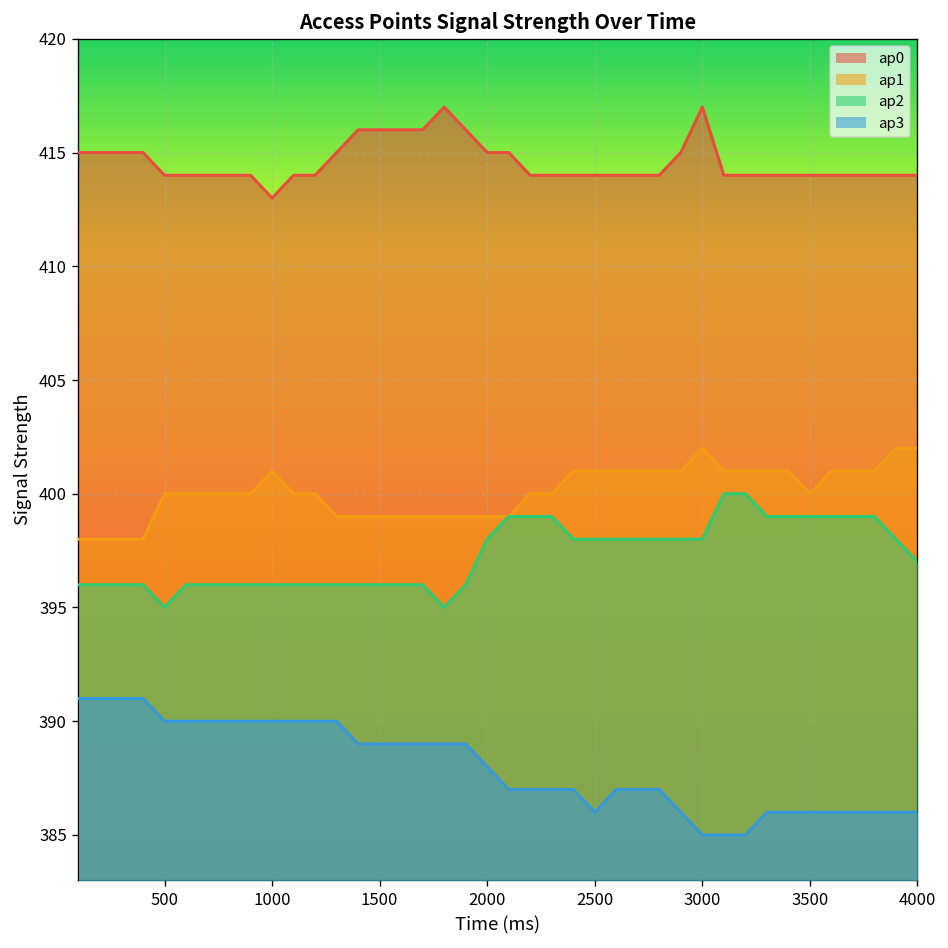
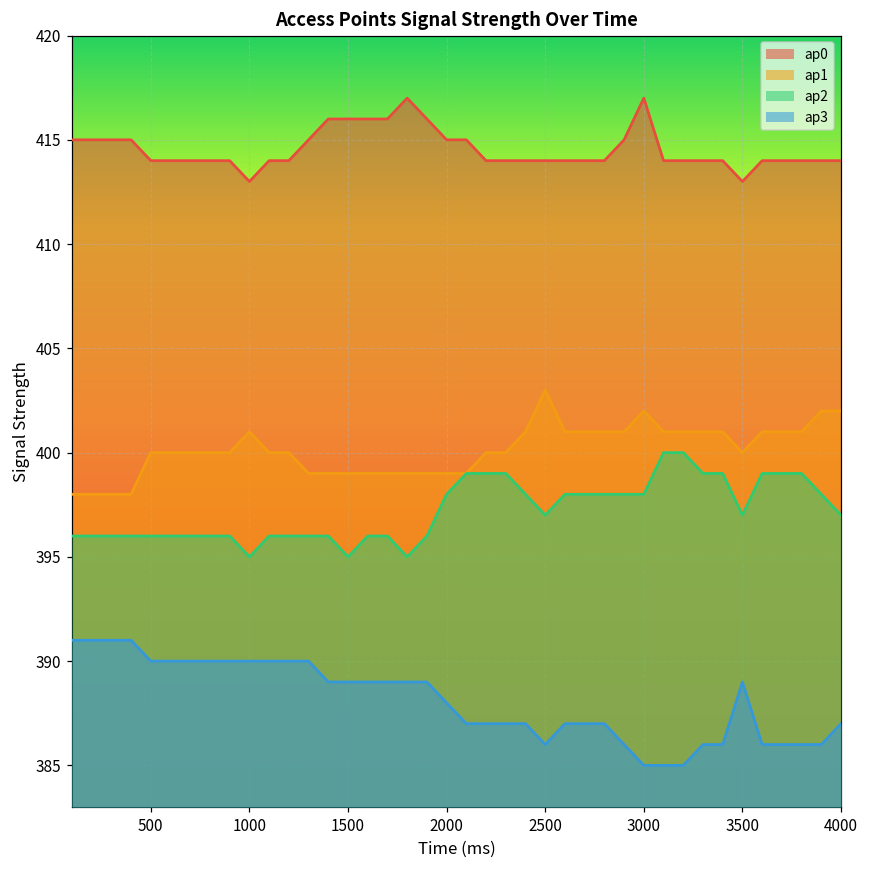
  {
    "ap0": {
      "500": 414,
      "1000": 413,
      "1500": 416,
      "2000": 415,
      "2500": 414,
      "3000": 417,
-     "3500": 414,
+     "3500": 413,
      "4000": 414
    },
    "ap1": {
      "500": 400,
      "1000": 401,
      "1500": 399,
      "2000": 399,
-     "2500": 401,
+     "2500": 403,
      "3000": 402,
      "3500": 400,
      "4000": 402
    },
    "ap2": {
-     "500": 395,
-     "1000": 396,
-     "1500": 396,
+     "500": 396,
+     "1000": 395,
+     "1500": 395,
      "2000": 398,
-     "2500": 398,
+     "2500": 397,
      "3000": 398,
-     "3500": 399,
+     "3500": 397,
      "4000": 397
    },
    "ap3": {
      "500": 390,
      "1000": 390,
      "1500": 389,
      "2000": 388,
      "2500": 386,
      "3000": 385,
-     "3500": 386,
-     "4000": 386
+     "3500": 389,
+     "4000": 387
    }
  }
